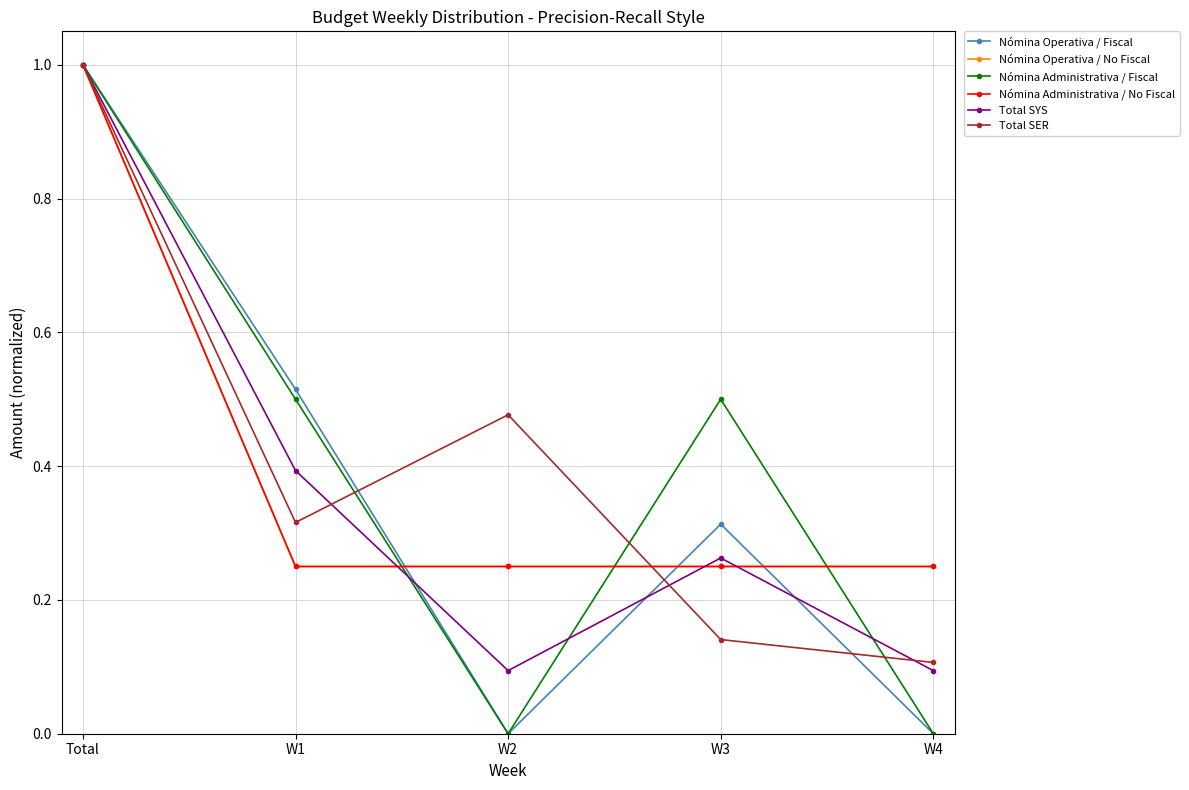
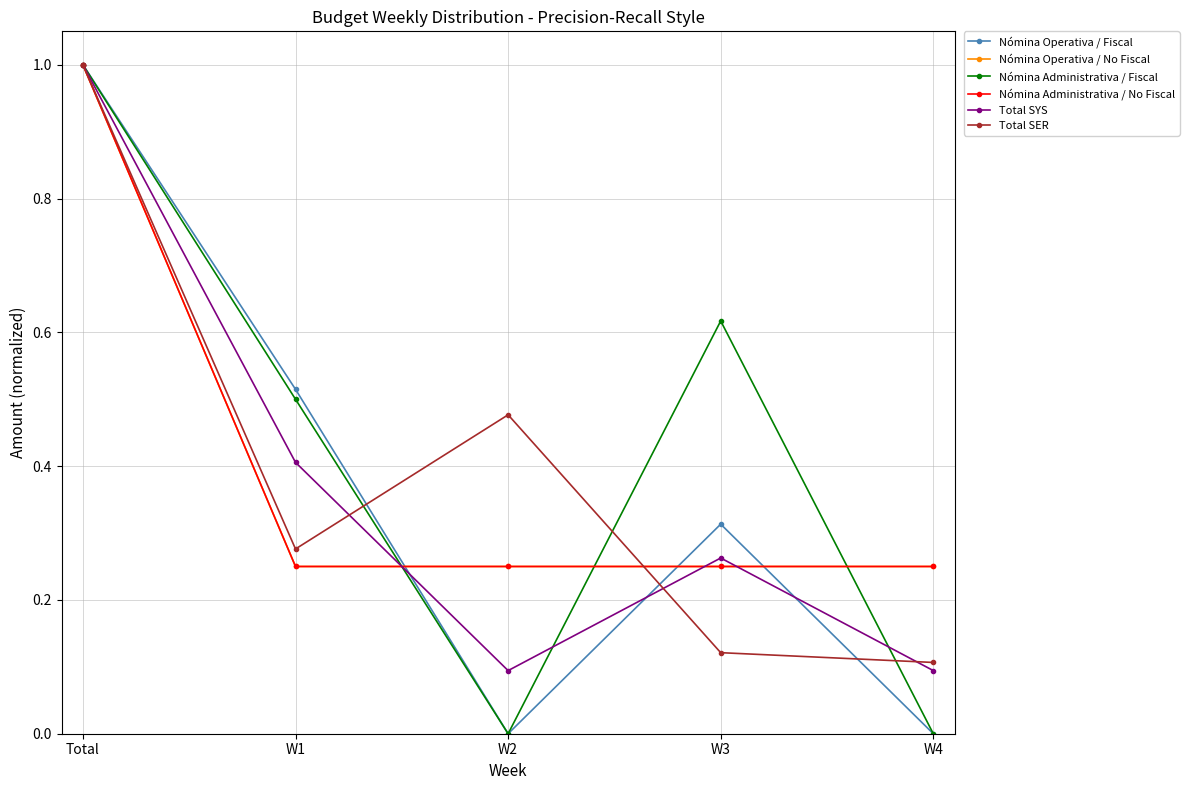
  {
    "Nómina Operativa / Fiscal": {
      "W1": 0.51,
      "W3": 0.31
    },
    "Nómina Administrativa / No Fiscal": {
      "W1": 0.25,
      "W2": 0.25,
      "W3": 0.25,
      "W4": 0.25
    },
    "Nómina Administrativa / Fiscal": {
      "W1": 0.50,
-     "W3": 0.50
+     "W3": 0.62
    },
    "Total SYS": {
-     "W1": 0.39,
+     "W1": 0.41,
      "W2": 0.09,
      "W3": 0.26,
      "W4": 0.09
    },
    "Total SER": {
-     "W1": 0.32,
+     "W1": 0.28,
      "W2": 0.48,
-     "W3": 0.14,
+     "W3": 0.12,
      "W4": 0.11
    }
  }
